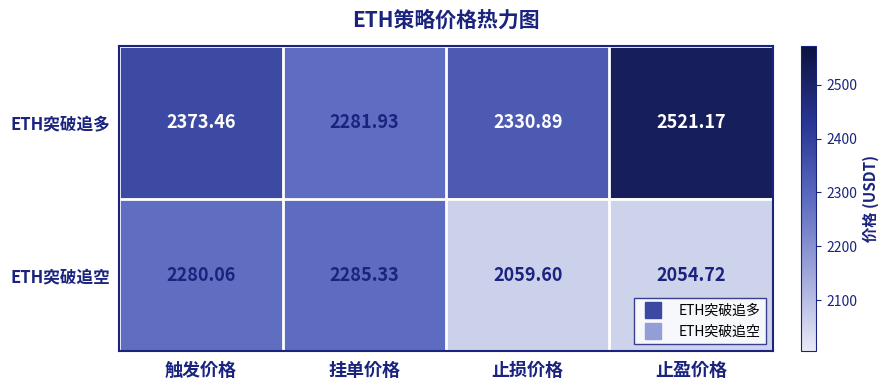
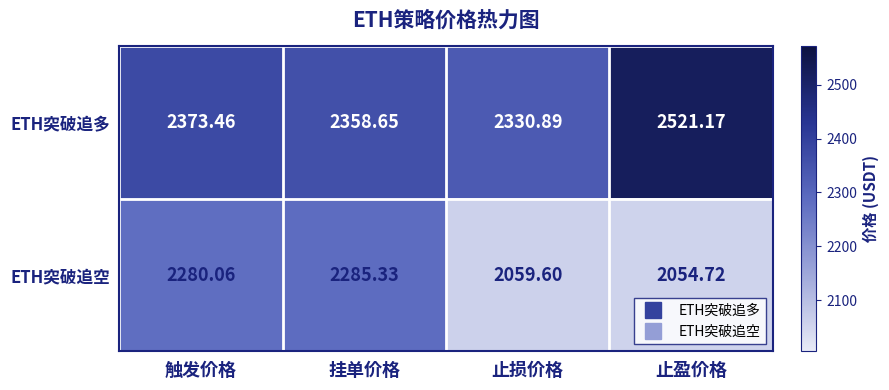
  {
    "ETH突破追多": {
      "触发价格": 2373.46,
-     "挂单价格": 2281.93,
+     "挂单价格": 2358.65,
      "止损价格": 2330.89,
      "止盈价格": 2521.17
    },
    "ETH突破追空": {
      "触发价格": 2280.06,
      "挂单价格": 2285.33,
      "止损价格": 2059.60,
      "止盈价格": 2054.72
    }
  }
